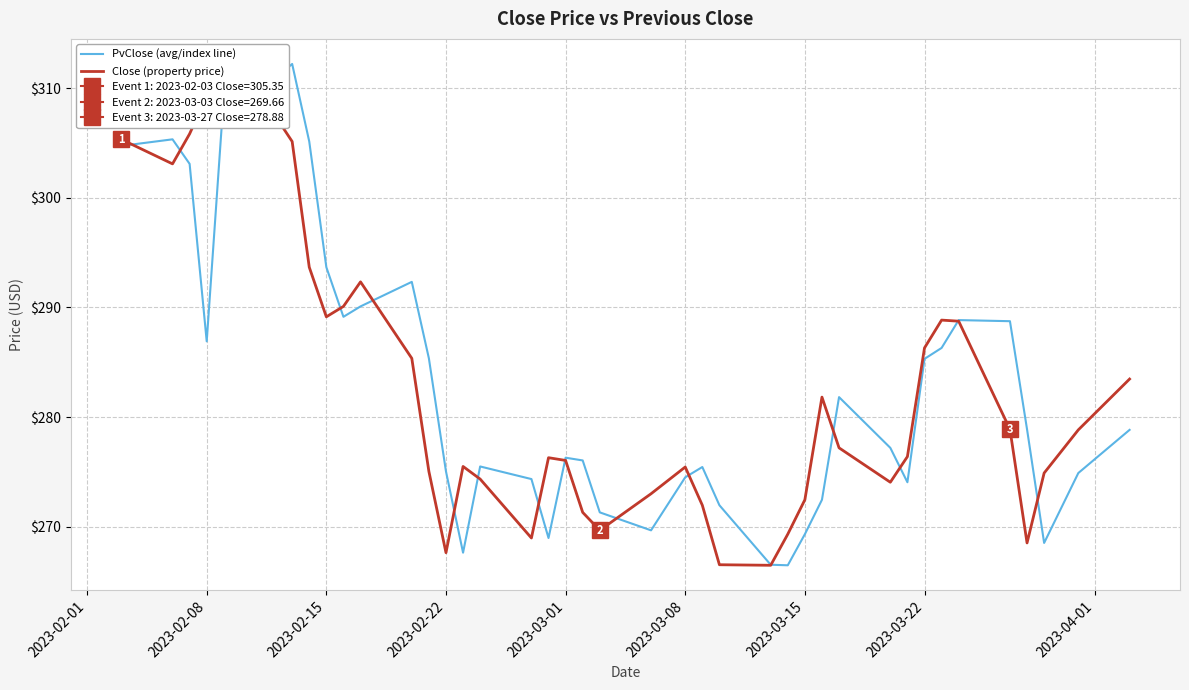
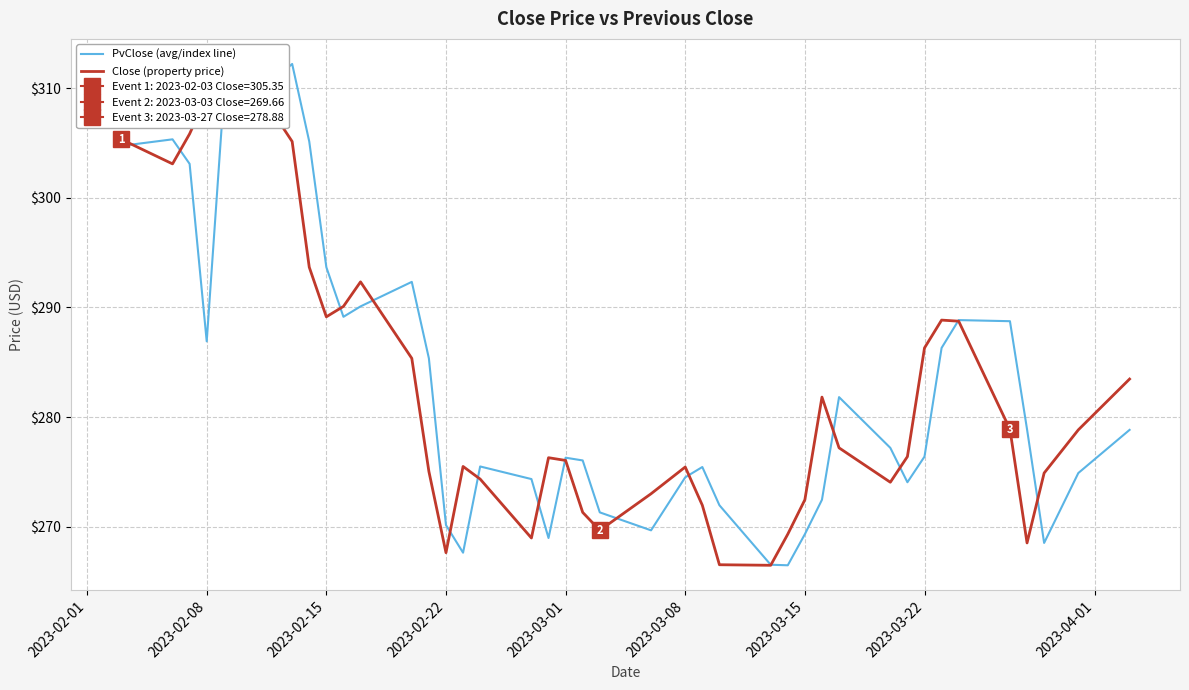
  {
    "PvClose (avg/index line)": {
      "2023-02-08": "$286.9",
      "2023-02-15": "$293.7",
-     "2023-02-22": "$275.0",
+     "2023-02-22": "$270.1",
      "2023-03-01": "$276.3",
      "2023-03-08": "$274.5",
      "2023-03-15": "$269.3",
-     "2023-03-22": "$285.3"
+     "2023-03-22": "$276.4"
    }
  }
